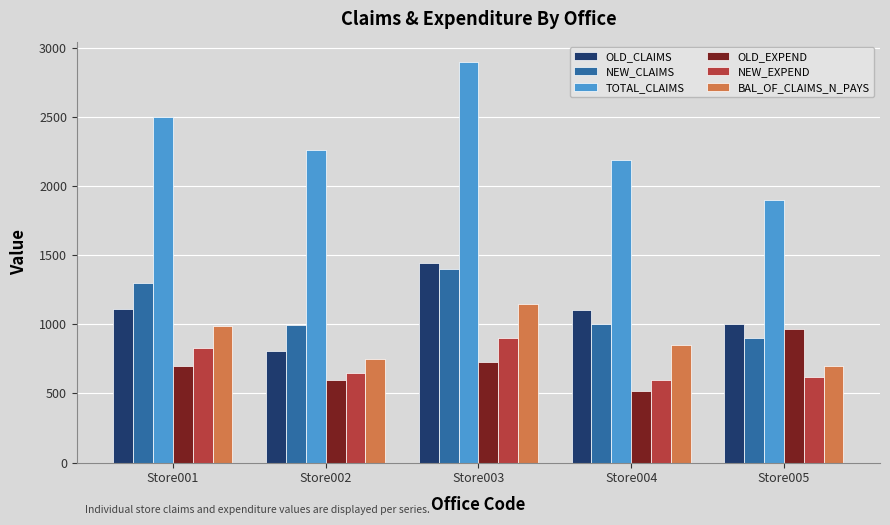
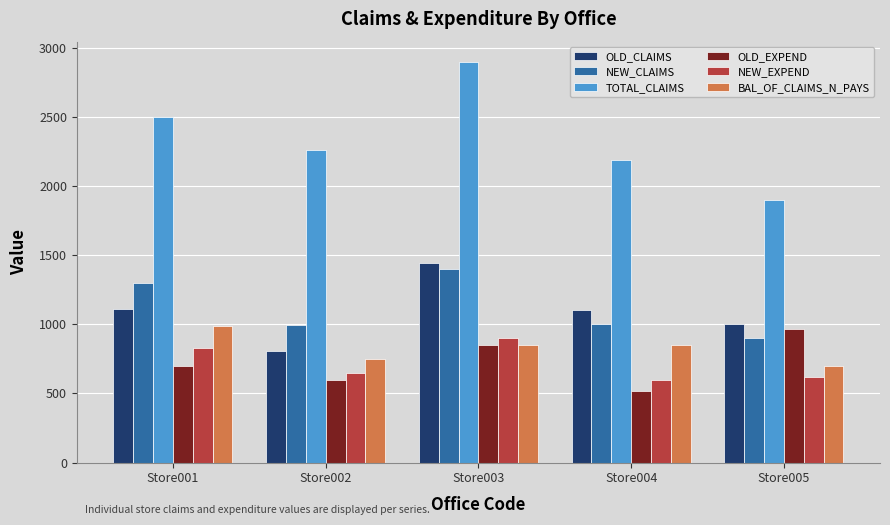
  {
    "OLD_CLAIMS": {
      "Store001": 1110,
      "Store002": 800,
      "Store003": 1440,
      "Store004": 1100,
      "Store005": 1000
    },
    "NEW_CLAIMS": {
      "Store001": 1300,
      "Store002": 1000,
      "Store003": 1400,
      "Store004": 1000,
      "Store005": 900
    },
    "TOTAL_CLAIMS": {
      "Store001": 2500,
      "Store002": 2260,
      "Store003": 2900,
      "Store004": 2190,
      "Store005": 1900
    },
    "OLD_EXPEND": {
      "Store001": 700,
      "Store002": 600,
-     "Store003": 730,
+     "Store003": 850,
      "Store004": 510,
      "Store005": 970
    },
    "NEW_EXPEND": {
      "Store001": 830,
      "Store002": 650,
      "Store003": 900,
      "Store004": 600,
      "Store005": 620
    },
    "BAL_OF_CLAIMS_N_PAYS": {
      "Store001": 990,
      "Store002": 750,
-     "Store003": 1150,
+     "Store003": 850,
      "Store004": 850,
      "Store005": 700
    }
  }
